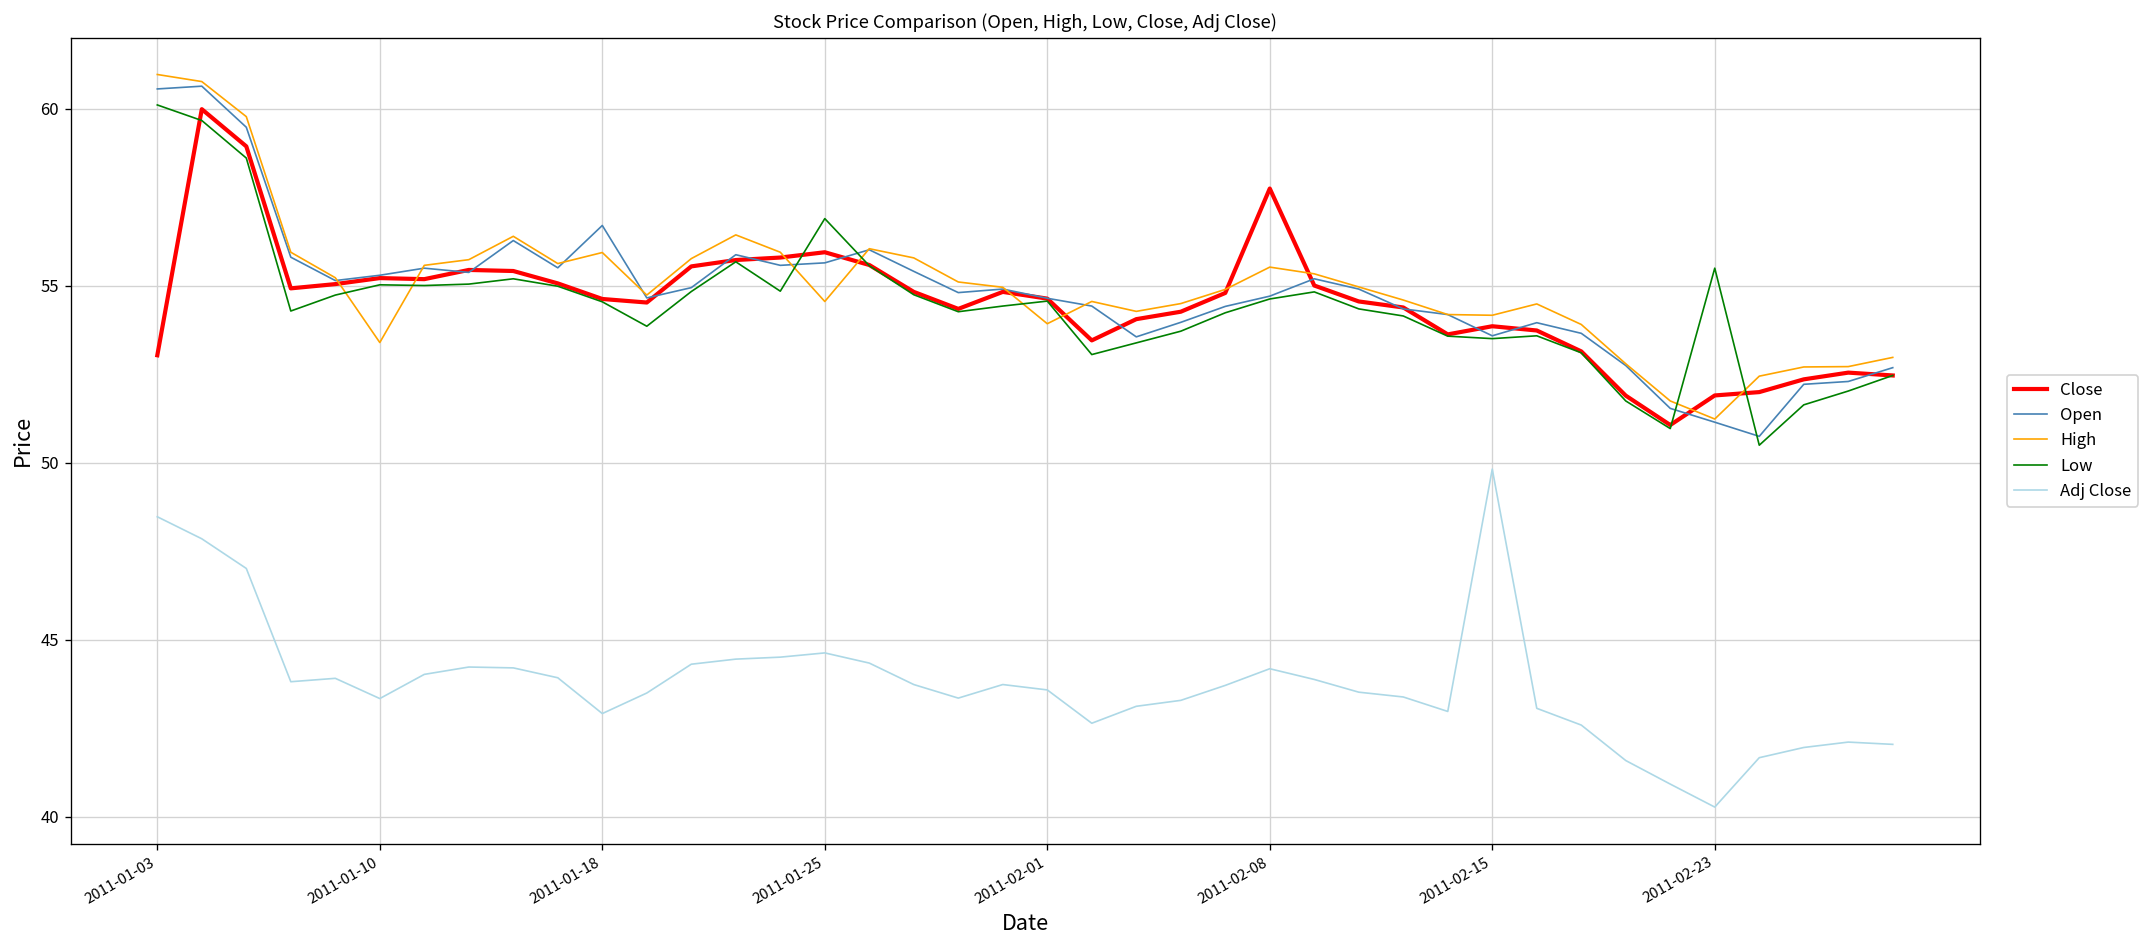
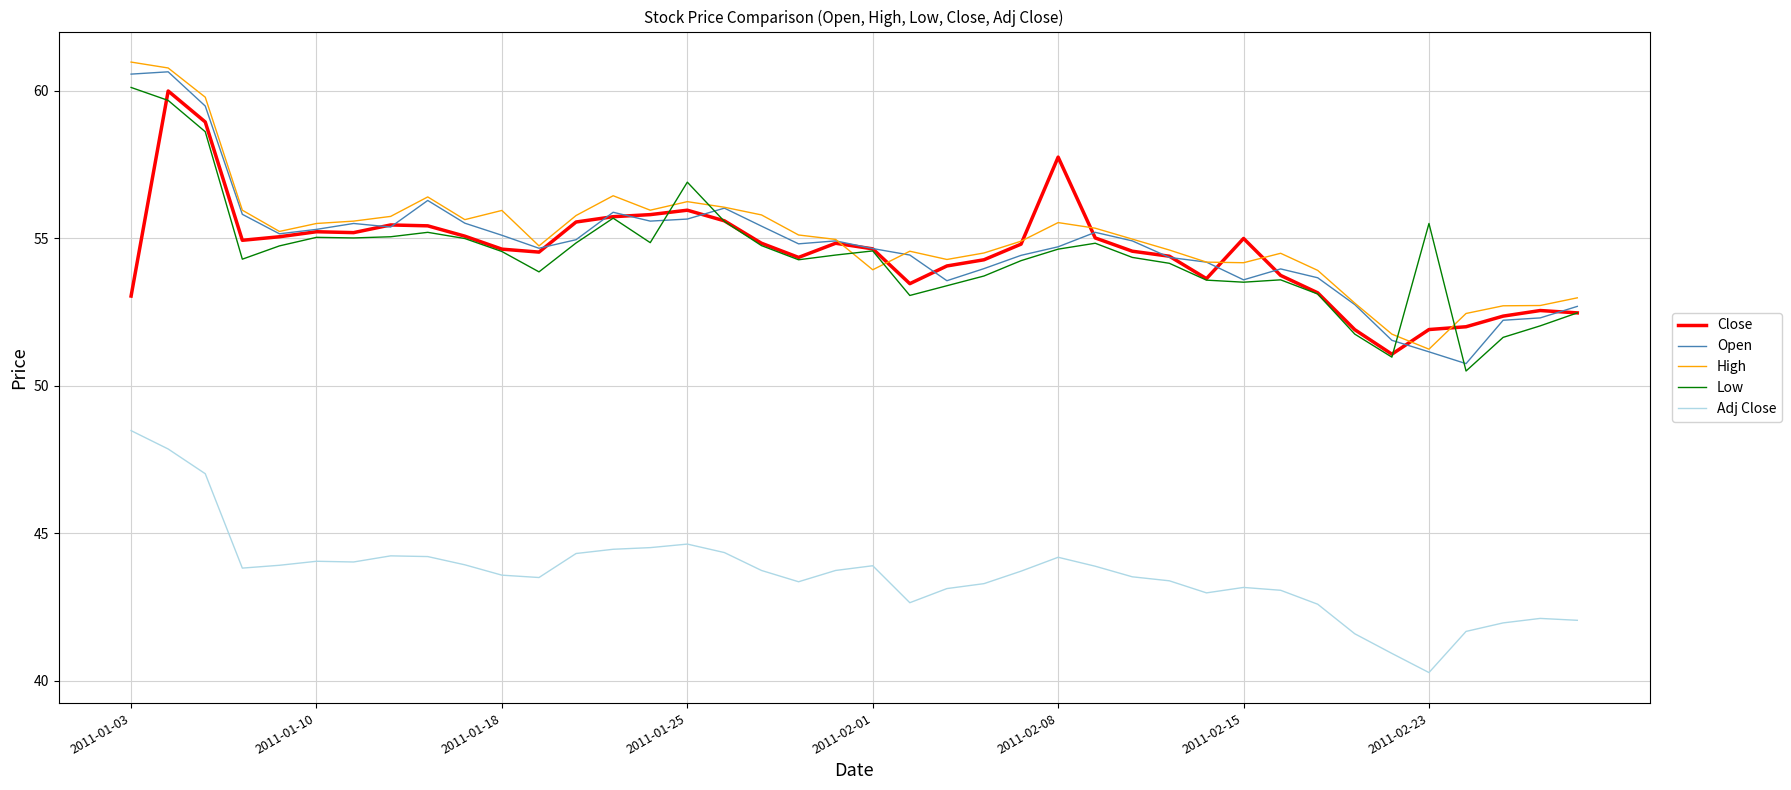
  {
    "Close": {
      "2011-01-03": 53.0,
      "2011-01-25": 56.0,
      "2011-02-08": 57.7,
-     "2011-02-15": 53.9,
+     "2011-02-15": 55.0,
      "2011-02-23": 51.9
    },
    "Open": {
      "2011-01-03": 60.6,
-     "2011-01-18": 56.7,
+     "2011-01-18": 55.1,
      "2011-01-25": 55.7,
      "2011-02-23": 51.2
    },
    "High": {
      "2011-01-03": 61.0,
-     "2011-01-10": 53.4,
+     "2011-01-10": 55.5,
      "2011-01-18": 55.9,
-     "2011-01-25": 54.6,
+     "2011-01-25": 56.2,
      "2011-02-01": 53.9,
      "2011-02-08": 55.5,
      "2011-02-15": 54.2,
      "2011-02-23": 51.2
    },
    "Low": {
      "2011-01-03": 60.1,
      "2011-01-10": 55.0,
      "2011-01-25": 56.9,
      "2011-02-23": 55.5
    },
    "Adj Close": {
      "2011-01-03": 48.5,
-     "2011-01-10": 43.3,
-     "2011-01-18": 42.9,
+     "2011-01-10": 44.1,
+     "2011-01-18": 43.6,
      "2011-01-25": 44.6,
-     "2011-02-01": 43.6,
+     "2011-02-01": 43.9,
      "2011-02-08": 44.2,
-     "2011-02-15": 49.8,
+     "2011-02-15": 43.2,
      "2011-02-23": 40.3
    }
  }
